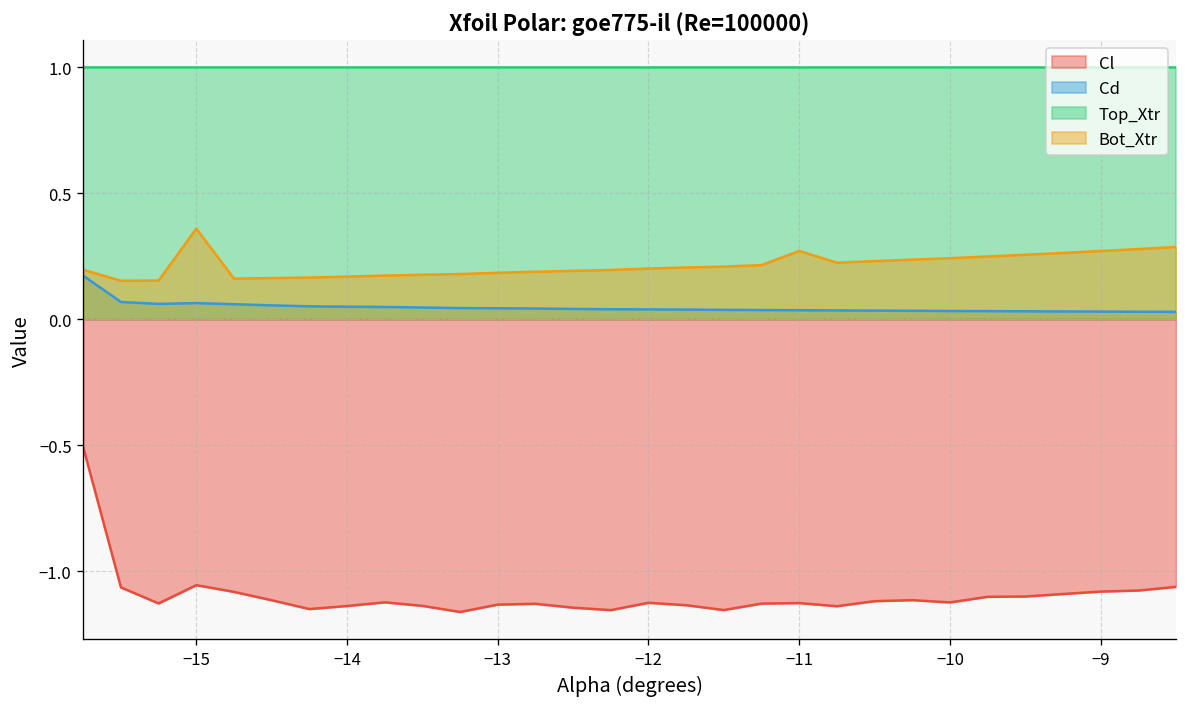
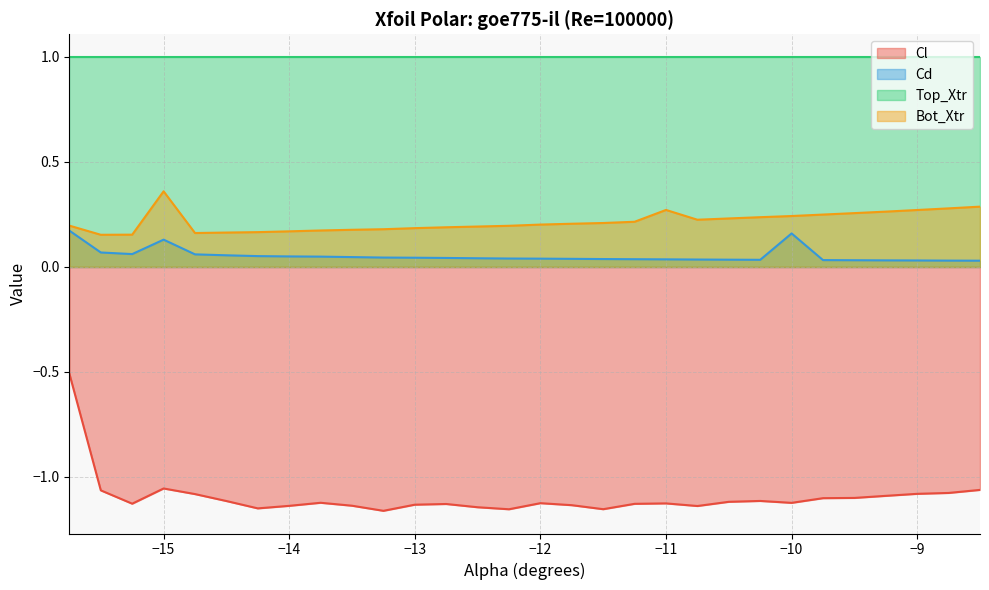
  {
    "Cd": {
-     "−15": 0.06,
+     "−15": 0.13,
      "−14": 0.05,
      "−13": 0.04,
      "−12": 0.04,
      "−11": 0.04,
-     "−10": 0.03,
+     "−10": 0.16,
      "−9": 0.03
    },
    "Top_Xtr": {
      "−15": 1.00,
      "−14": 1.00,
      "−13": 1.00,
      "−12": 1.00,
      "−11": 1.00,
      "−10": 1.00
    },
    "Bot_Xtr": {
      "−15": 0.36,
      "−14": 0.17,
      "−13": 0.18,
      "−12": 0.20,
      "−11": 0.27,
      "−10": 0.24,
      "−9": 0.27
    }
  }
